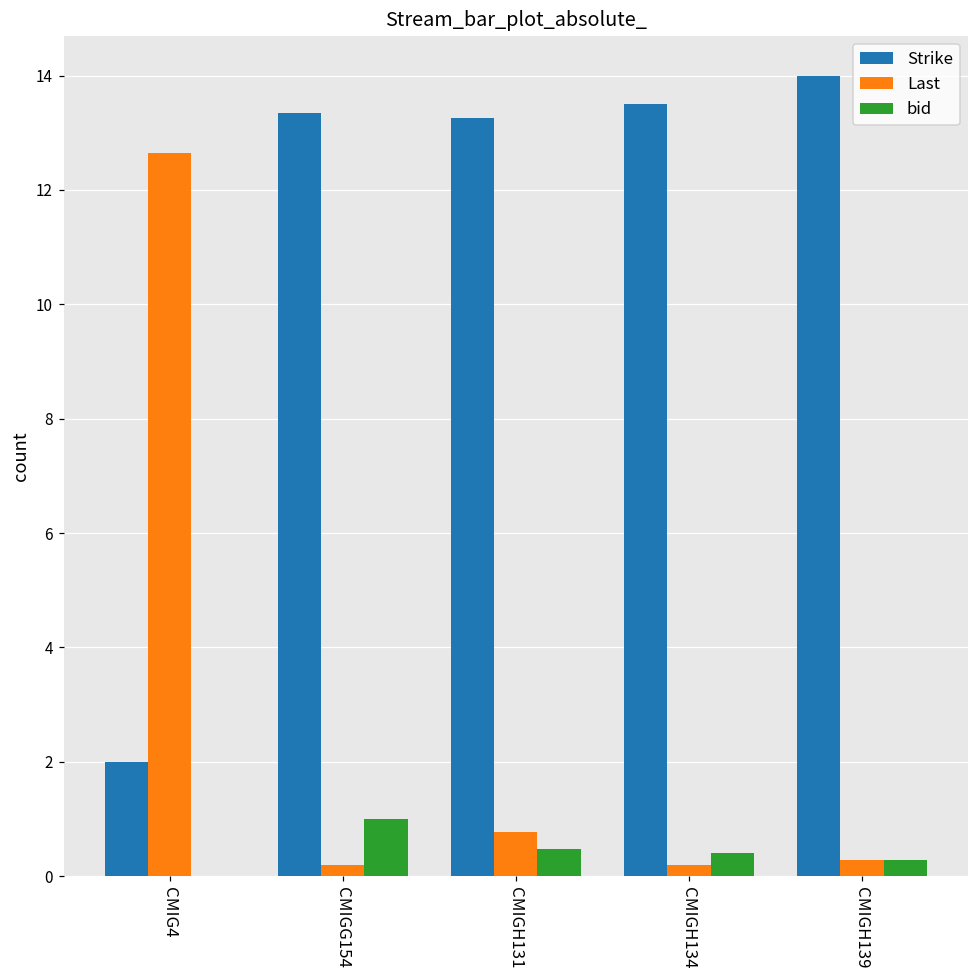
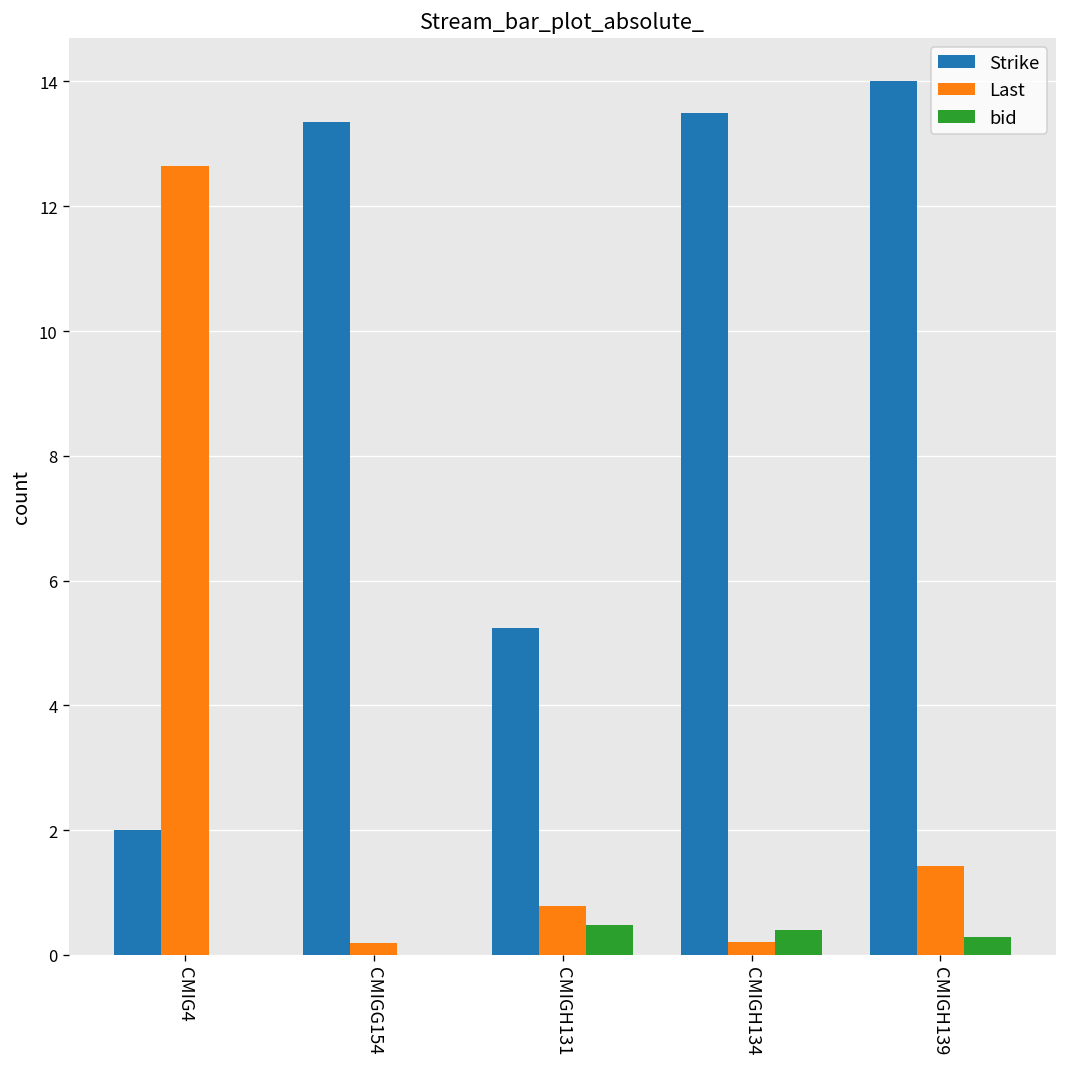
  {
    "Strike": {
      "CMIG4": 2.0,
      "CMIGG154": 13.4,
-     "CMIGH131": 13.3,
+     "CMIGH131": 5.2,
      "CMIGH134": 13.5,
      "CMIGH139": 14.0
    },
    "Last": {
      "CMIG4": 12.7,
      "CMIGG154": 0.2,
      "CMIGH131": 0.8,
      "CMIGH134": 0.2,
-     "CMIGH139": 0.3
+     "CMIGH139": 1.4
    },
    "bid": {
      "CMIG4": 0,
-     "CMIGG154": 1,
+     "CMIGG154": 0,
      "CMIGH131": 0.5,
      "CMIGH134": 0.4,
      "CMIGH139": 0.3
    }
  }
